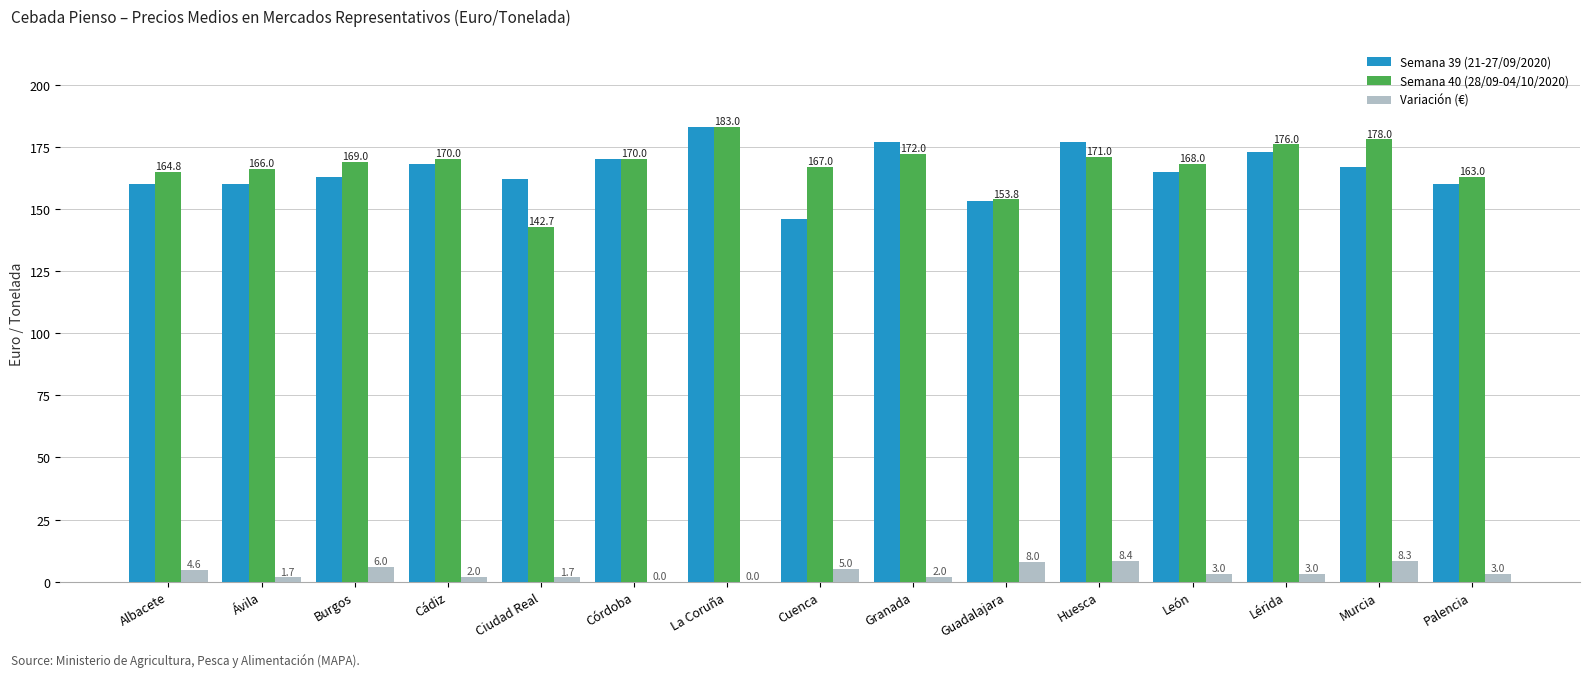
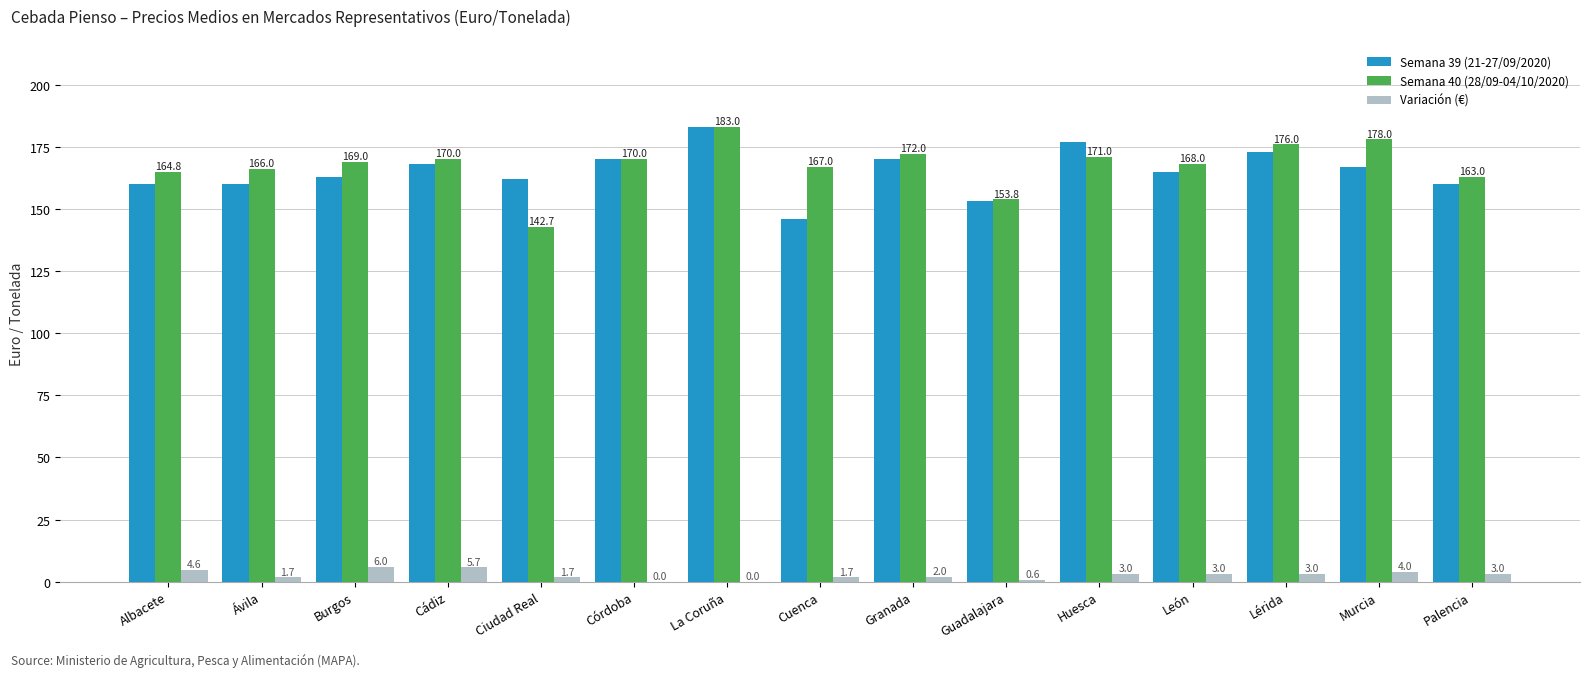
  {
    "Semana 39 (21-27/09/2020)": {
      "Albacete": 160,
      "Ávila": 160,
      "Burgos": 163,
      "Cádiz": 168,
      "Ciudad Real": 162,
      "Cuenca": 146,
-     "Granada": 177,
+     "Granada": 170,
      "Guadalajara": 153,
      "Huesca": 177,
      "León": 165,
      "Lérida": 173,
      "Murcia": 167,
      "Palencia": 160
    },
    "Semana 40 (28/09-04/10/2020)": {
      "Albacete": 164.8,
      "Ávila": 166.0,
      "Burgos": 169.0,
      "Cádiz": 170.0,
      "Ciudad Real": 142.7,
      "Córdoba": 170.0,
      "La Coruña": 183.0,
      "Cuenca": 167.0,
      "Granada": 172.0,
      "Guadalajara": 153.8,
      "Huesca": 171.0,
      "León": 168.0,
      "Lérida": 176.0,
      "Murcia": 178.0,
      "Palencia": 163.0
    },
    "Variación (€)": {
      "Albacete": 4.6,
      "Ávila": 1.7,
      "Burgos": 6.0,
-     "Cádiz": 2.0,
+     "Cádiz": 5.7,
      "Ciudad Real": 1.7,
      "Córdoba": 0.0,
      "La Coruña": 0.0,
-     "Cuenca": 5.0,
+     "Cuenca": 1.7,
      "Granada": 2.0,
-     "Guadalajara": 8.0,
-     "Huesca": 8.4,
+     "Guadalajara": 0.6,
+     "Huesca": 3.0,
      "León": 3.0,
      "Lérida": 3.0,
-     "Murcia": 8.3,
+     "Murcia": 4.0,
      "Palencia": 3.0
    }
  }
